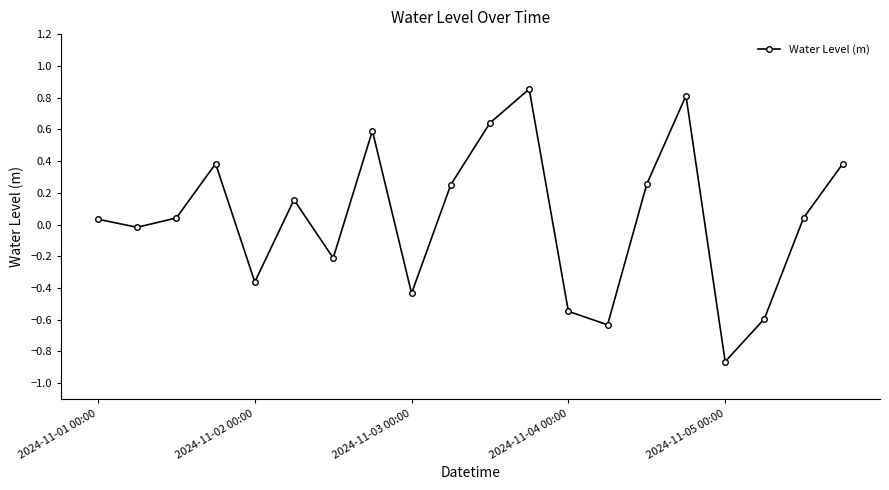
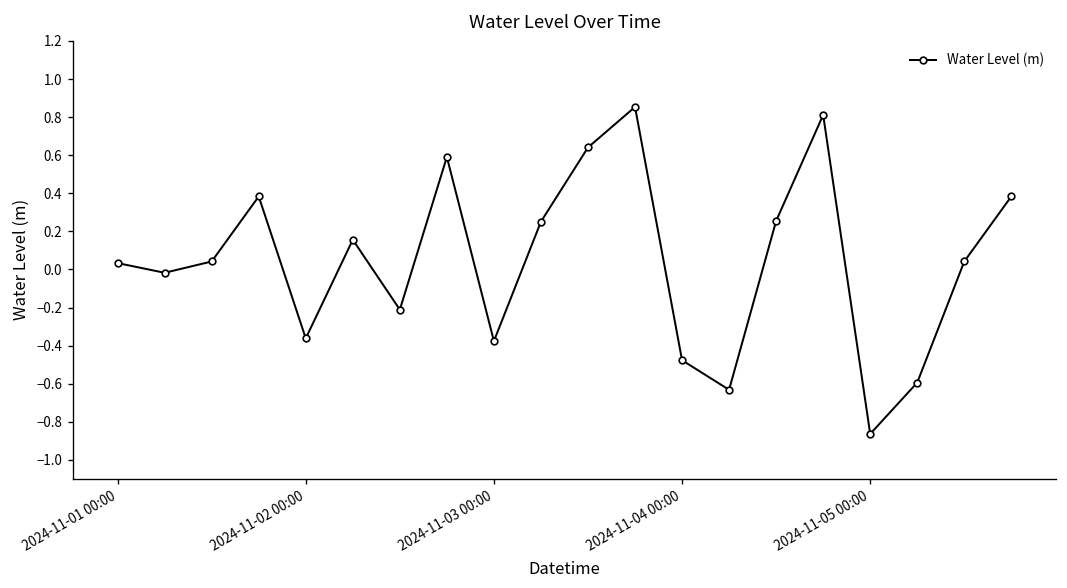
  {
    "2024-11-01 00:00": 0.03,
    "2024-11-02 00:00": -0.36,
-   "2024-11-03 00:00": -0.43,
-   "2024-11-04 00:00": -0.55,
+   "2024-11-03 00:00": -0.38,
+   "2024-11-04 00:00": -0.48,
    "2024-11-05 00:00": -0.86
  }
